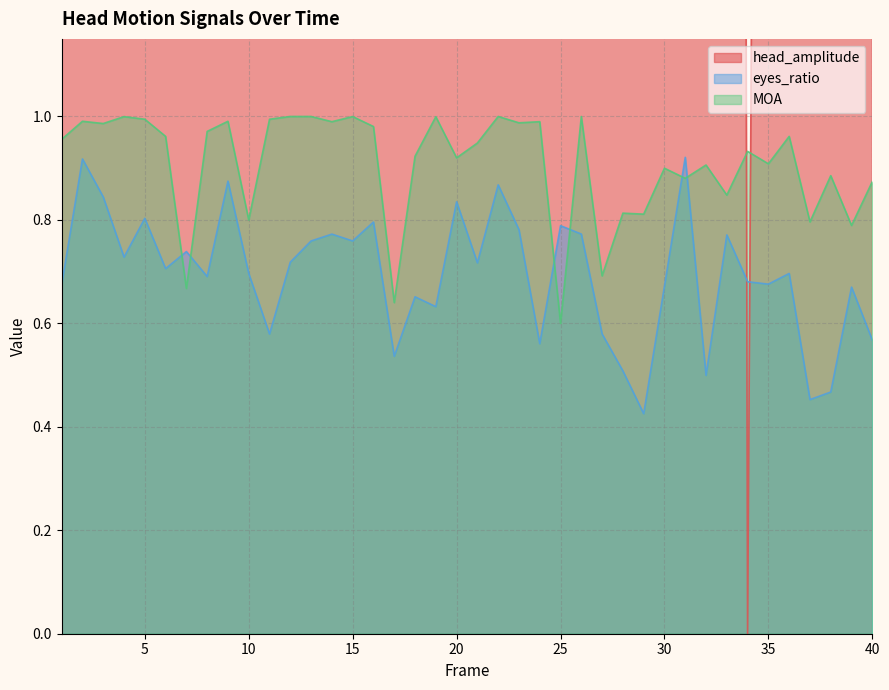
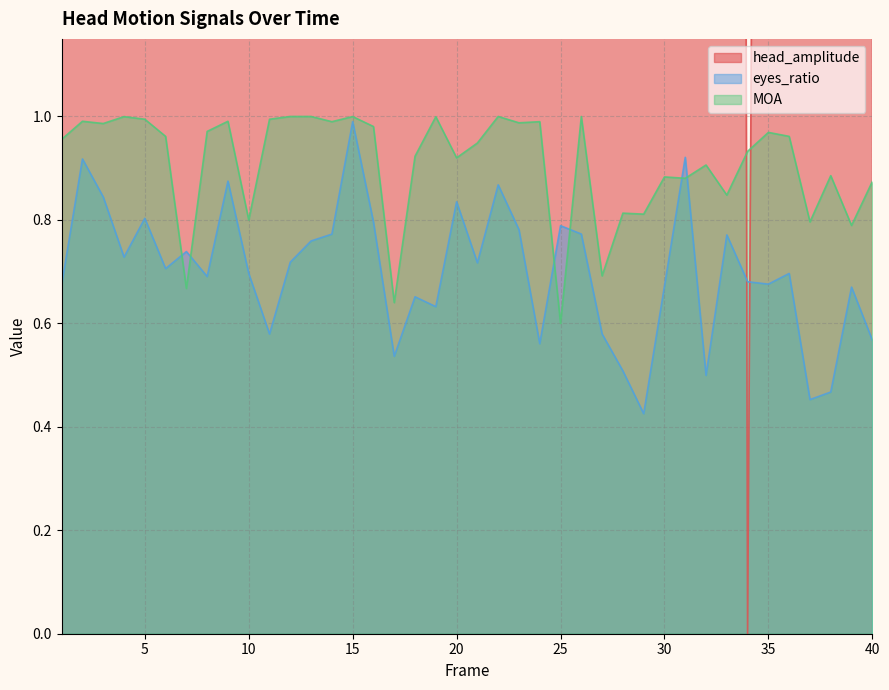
  {
    "eyes_ratio": {
      "5": 0.80,
      "10": 0.70,
-     "15": 0.76,
+     "15": 0.99,
      "20": 0.84,
      "25": 0.79,
      "30": 0.67,
      "35": 0.68,
      "40": 0.57
    },
    "MOA": {
      "5": 0.99,
      "10": 0.80,
      "15": 1.00,
      "20": 0.92,
      "25": 0.60,
-     "30": 0.90,
-     "35": 0.91,
+     "30": 0.88,
+     "35": 0.97,
      "40": 0.87
    }
  }
